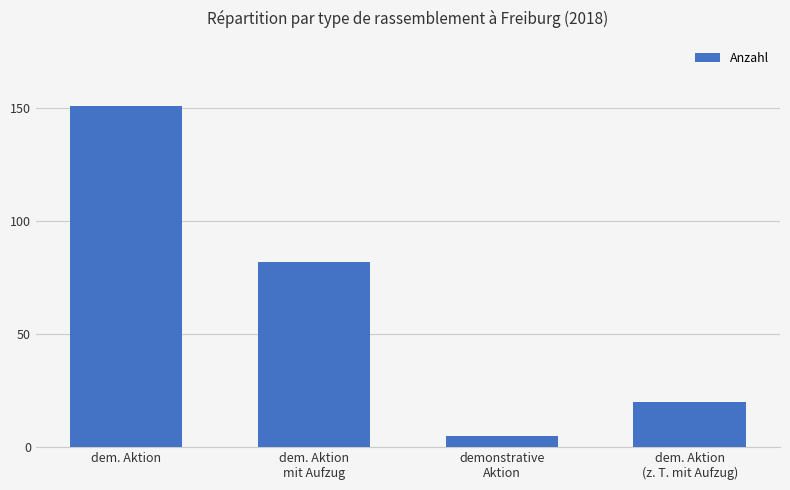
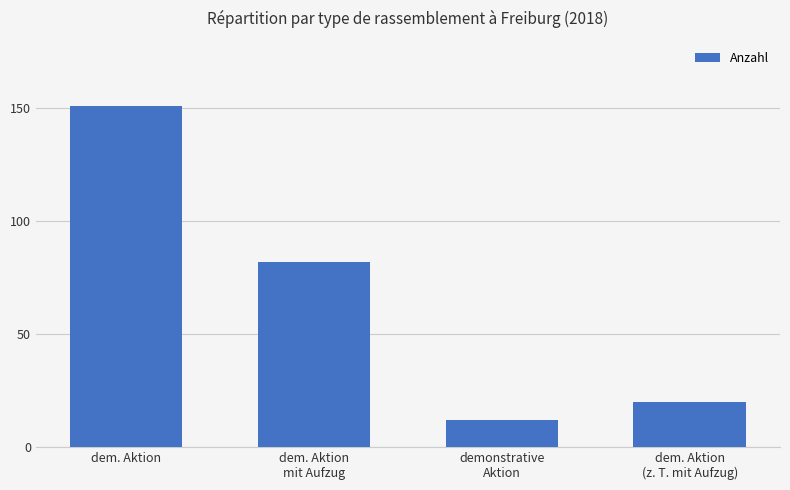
  {
    "dem. Aktion": 151,
    "dem. Aktion mit Aufzug": 82,
-   "demonstrative Aktion": 5,
+   "demonstrative Aktion": 12,
    "dem. Aktion (z. T. mit Aufzug)": 20
  }
